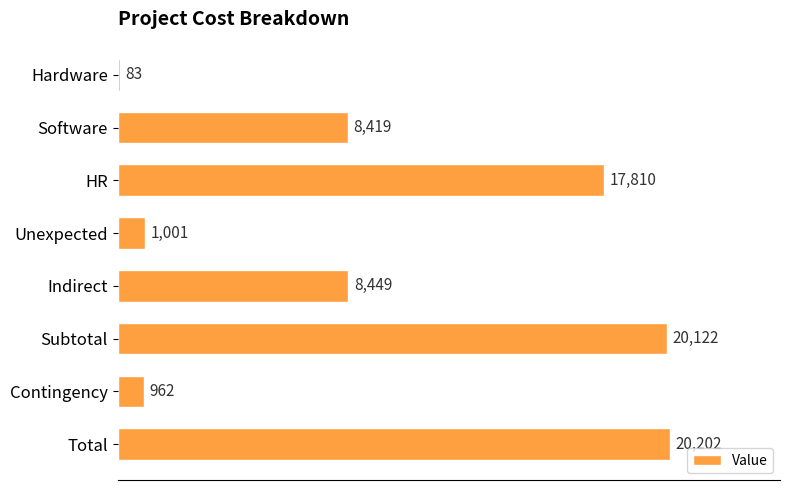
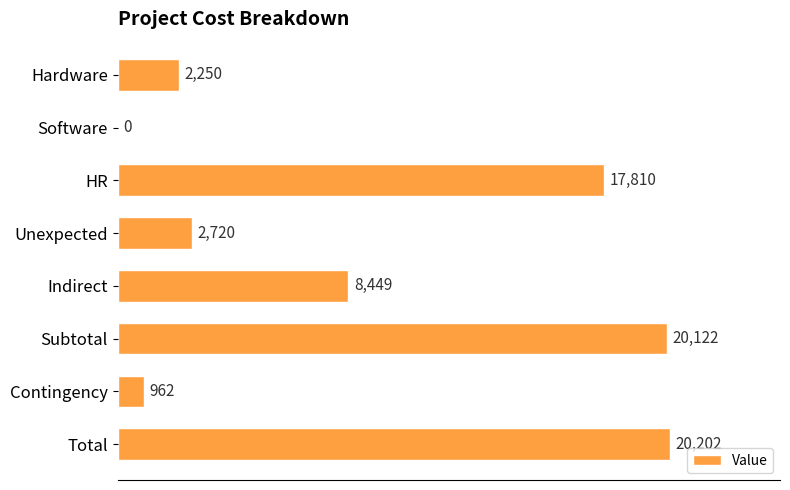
  {
-   "Hardware": "83",
-   "Software": "8,419",
+   "Hardware": "2,250",
+   "Software": "0",
    "HR": "17,810",
-   "Unexpected": "1,001",
+   "Unexpected": "2,720",
    "Indirect": "8,449",
    "Subtotal": "20,122",
    "Contingency": "962"
  }
